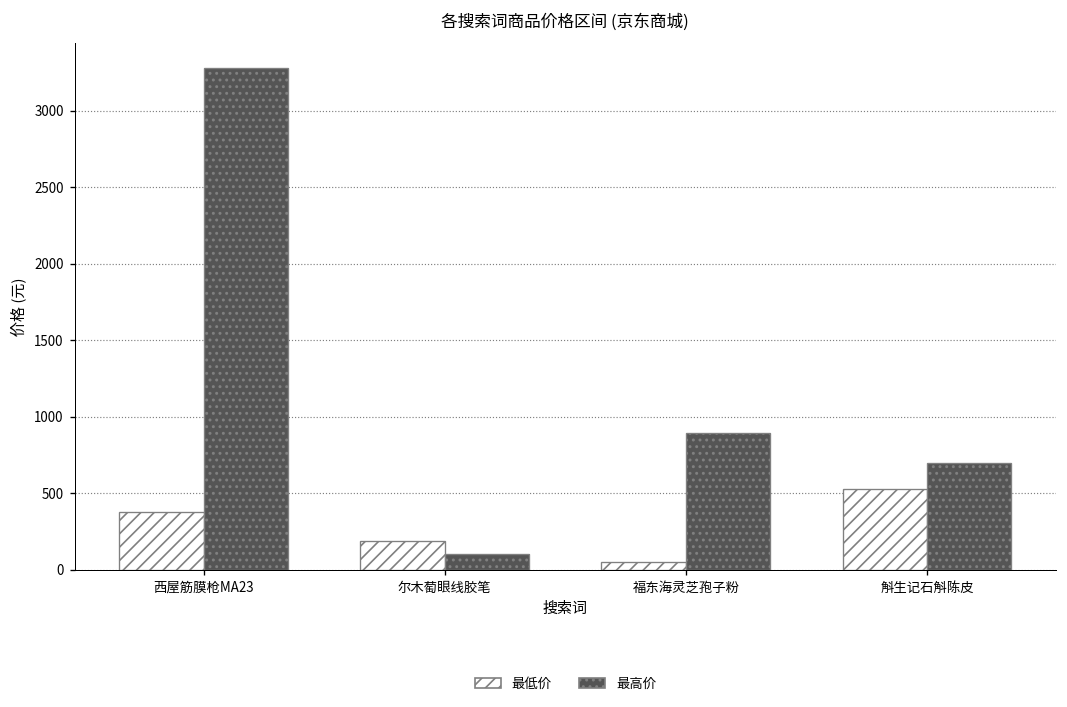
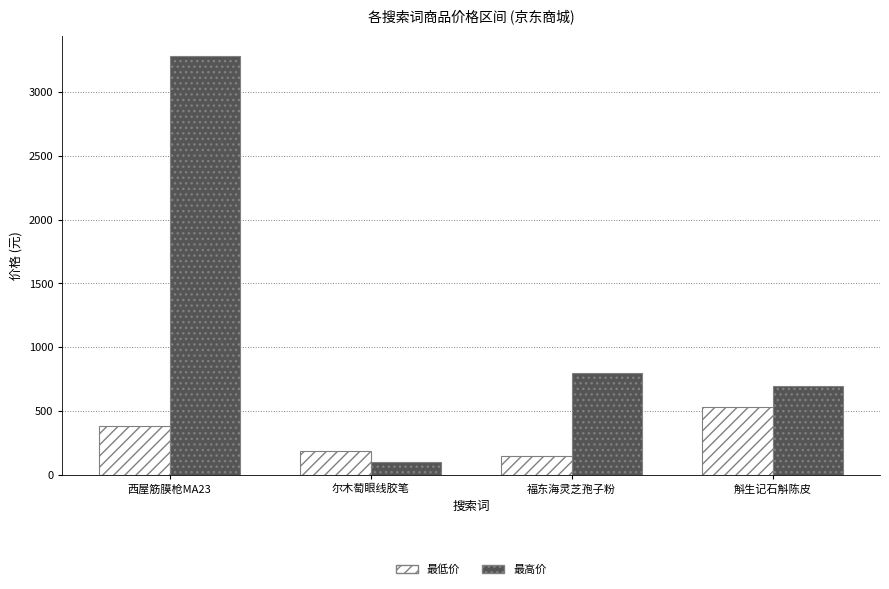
  {
    "最低价": {
      "西屋筋膜枪MA23": 380,
      "尔木萄眼线胶笔": 190,
-     "福东海灵芝孢子粉": 50,
+     "福东海灵芝孢子粉": 140,
      "斛生记石斛陈皮": 530
    },
    "最高价": {
      "西屋筋膜枪MA23": 3280,
      "尔木萄眼线胶笔": 100,
-     "福东海灵芝孢子粉": 890,
+     "福东海灵芝孢子粉": 800,
      "斛生记石斛陈皮": 700
    }
  }
